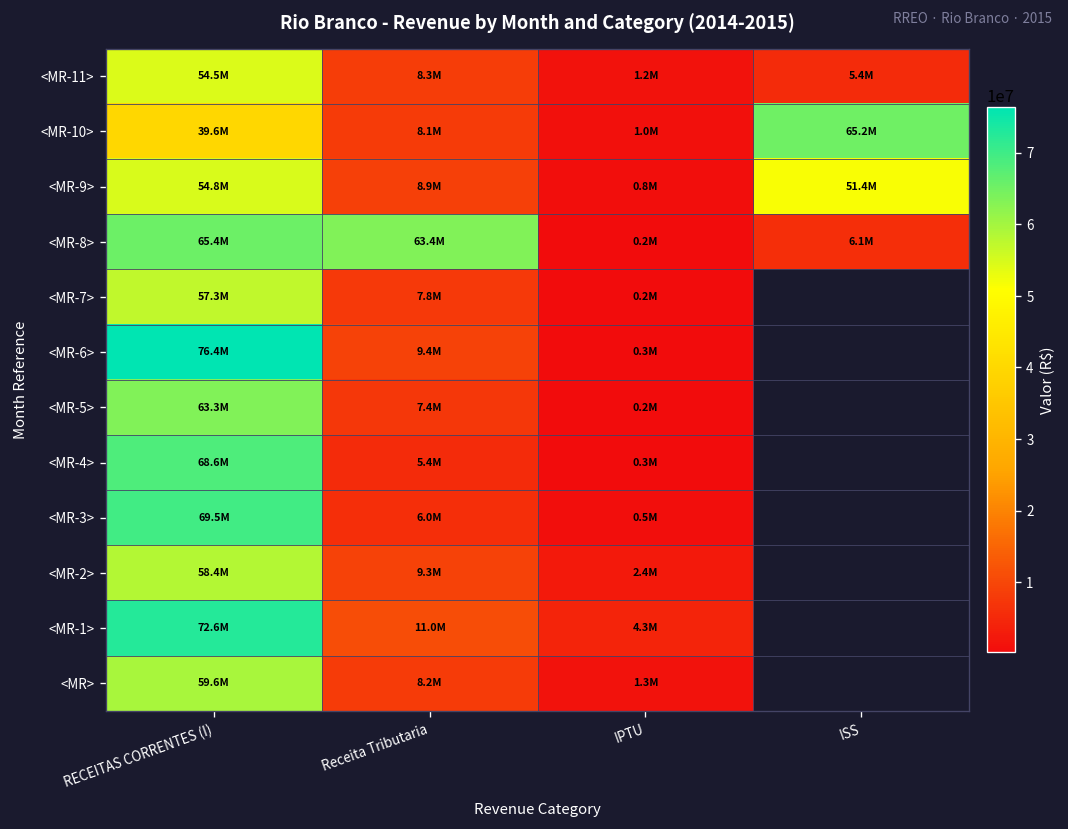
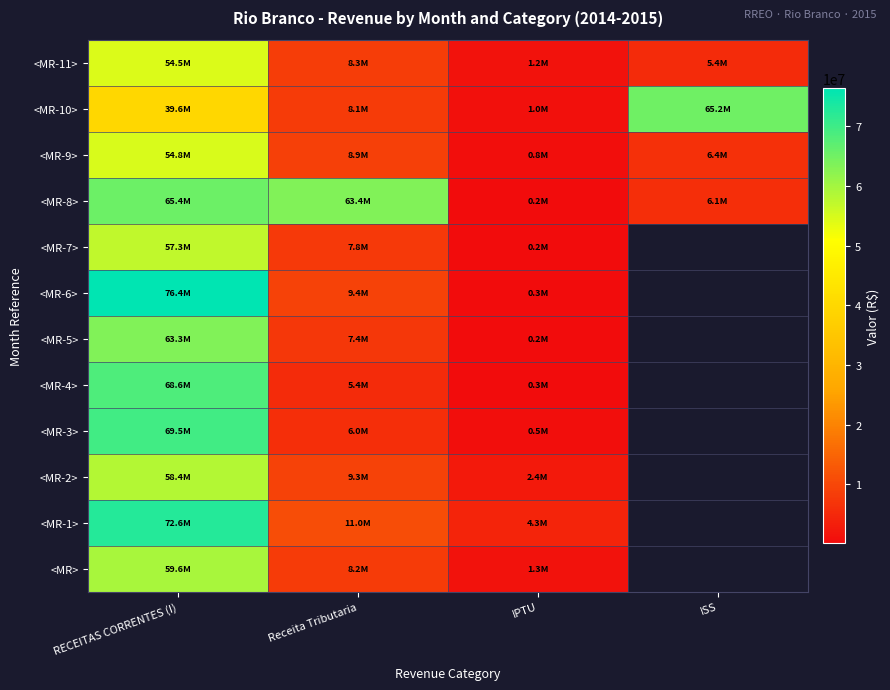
  {
    "<MR-11>": {
      "RECEITAS CORRENTES (I)": "54.5M",
      "Receita Tributaria": "8.3M",
      "IPTU": "1.2M",
      "ISS": "5.4M"
    },
    "<MR-10>": {
      "RECEITAS CORRENTES (I)": "39.6M",
      "Receita Tributaria": "8.1M",
      "IPTU": "1.0M",
      "ISS": "65.2M"
    },
    "<MR-9>": {
      "RECEITAS CORRENTES (I)": "54.8M",
      "Receita Tributaria": "8.9M",
      "IPTU": "0.8M",
-     "ISS": "51.4M"
+     "ISS": "6.4M"
    },
    "<MR-8>": {
      "RECEITAS CORRENTES (I)": "65.4M",
      "Receita Tributaria": "63.4M",
      "IPTU": "0.2M",
      "ISS": "6.1M"
    },
    "<MR-7>": {
      "RECEITAS CORRENTES (I)": "57.3M",
      "Receita Tributaria": "7.8M",
      "IPTU": "0.2M"
    },
    "<MR-6>": {
      "RECEITAS CORRENTES (I)": "76.4M",
      "Receita Tributaria": "9.4M",
      "IPTU": "0.3M"
    },
    "<MR-5>": {
      "RECEITAS CORRENTES (I)": "63.3M",
      "Receita Tributaria": "7.4M",
      "IPTU": "0.2M"
    },
    "<MR-4>": {
      "RECEITAS CORRENTES (I)": "68.6M",
      "Receita Tributaria": "5.4M",
      "IPTU": "0.3M"
    },
    "<MR-3>": {
      "RECEITAS CORRENTES (I)": "69.5M",
      "Receita Tributaria": "6.0M",
      "IPTU": "0.5M"
    },
    "<MR-2>": {
      "RECEITAS CORRENTES (I)": "58.4M",
      "Receita Tributaria": "9.3M",
      "IPTU": "2.4M"
    },
    "<MR-1>": {
      "RECEITAS CORRENTES (I)": "72.6M",
      "Receita Tributaria": "11.0M",
      "IPTU": "4.3M"
    },
    "<MR>": {
      "RECEITAS CORRENTES (I)": "59.6M",
      "Receita Tributaria": "8.2M",
      "IPTU": "1.3M"
    }
  }
